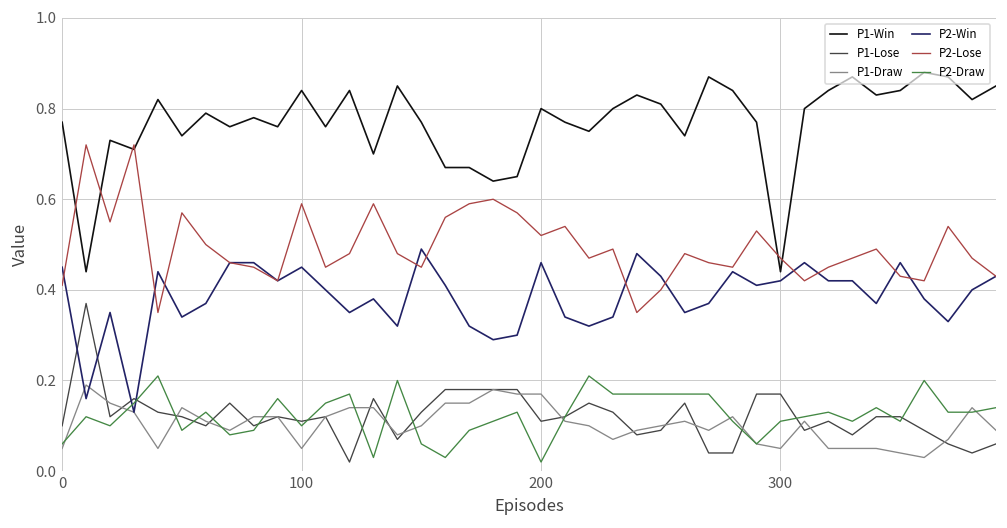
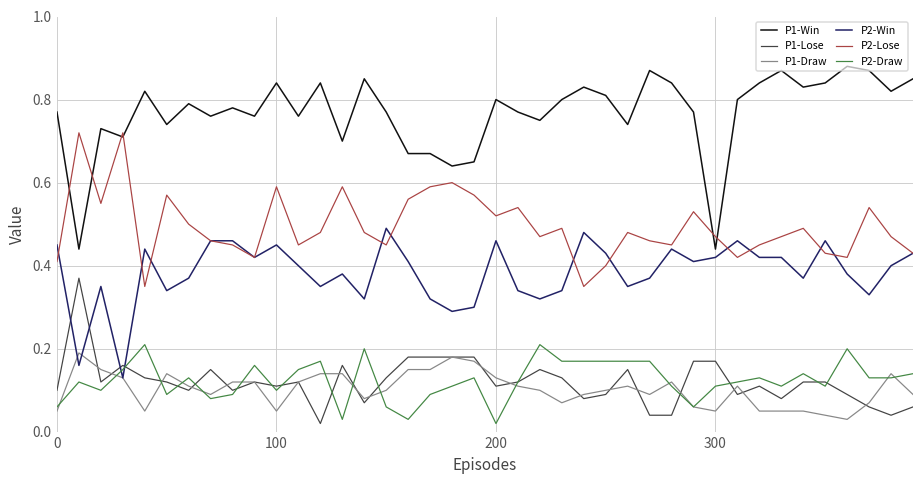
  {
    "P1-Win": {
      "0": 0.77,
      "100": 0.84,
      "200": 0.80,
      "300": 0.44
    },
    "P1-Draw": {
      "0": 0.05,
      "100": 0.05,
-     "200": 0.17,
+     "200": 0.13,
      "300": 0.05
    },
    "P2-Lose": {
      "0": 0.41,
      "100": 0.59,
      "200": 0.52,
      "300": 0.47
    },
    "P2-Draw": {
      "0": 0.06,
      "100": 0.10,
      "200": 0.02,
      "300": 0.11
    }
  }
